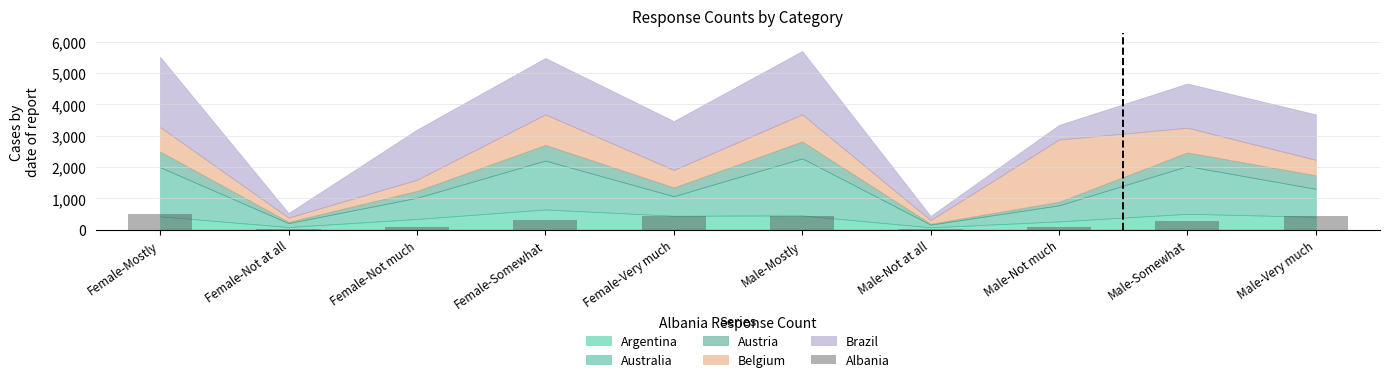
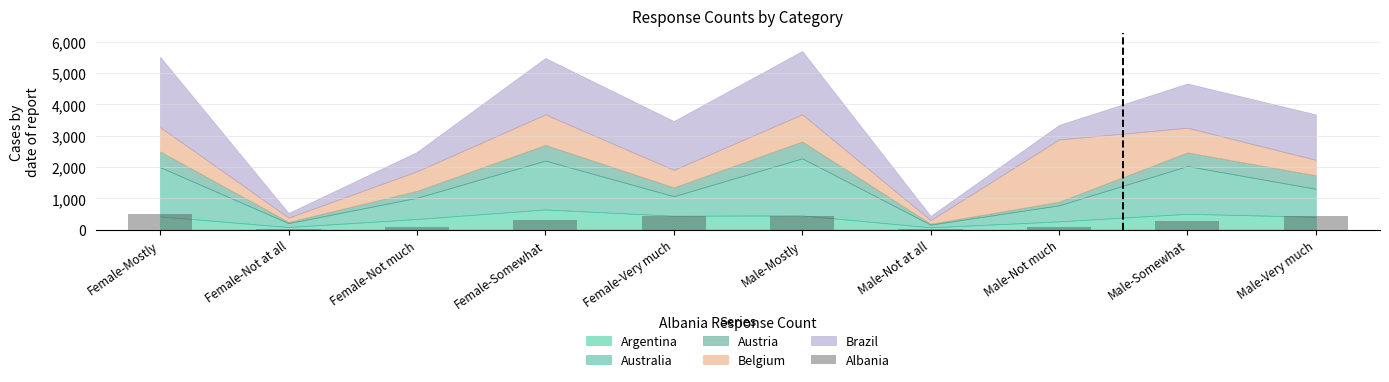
  {
    "Belgium": {
      "Female-Mostly": "800",
      "Female-Not at all": "100",
-     "Female-Not much": "400",
+     "Female-Not much": "600",
      "Female-Somewhat": "1,000",
      "Female-Very much": "600",
      "Male-Mostly": "900",
      "Male-Not at all": "100",
      "Male-Not much": "2,000",
      "Male-Somewhat": "800",
      "Male-Very much": "500"
    },
    "Brazil": {
      "Female-Mostly": "2,200",
      "Female-Not at all": "100",
-     "Female-Not much": "1,600",
+     "Female-Not much": "600",
      "Female-Somewhat": "1,800",
      "Female-Very much": "1,600",
      "Male-Mostly": "2,000",
      "Male-Not at all": "100",
      "Male-Not much": "500",
      "Male-Somewhat": "1,400",
      "Male-Very much": "1,500"
    }
  }
